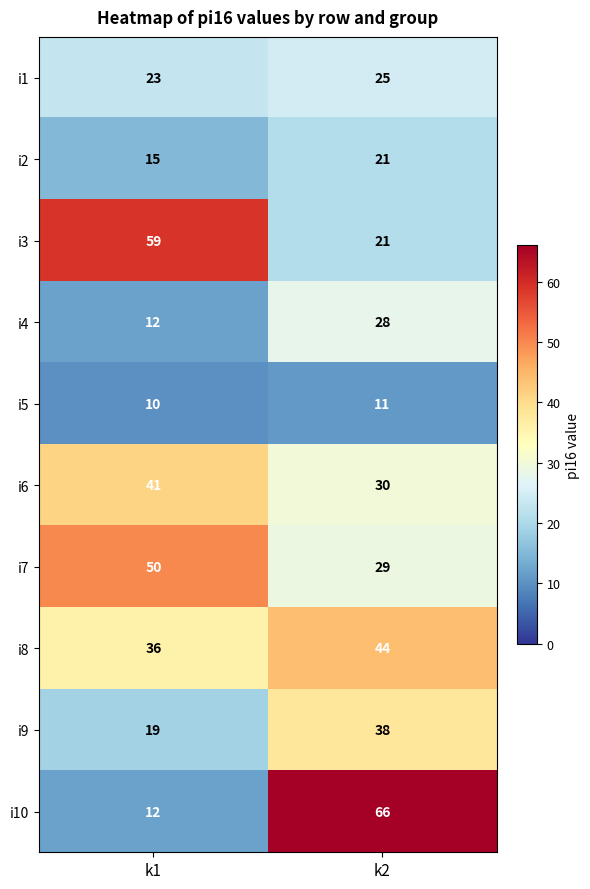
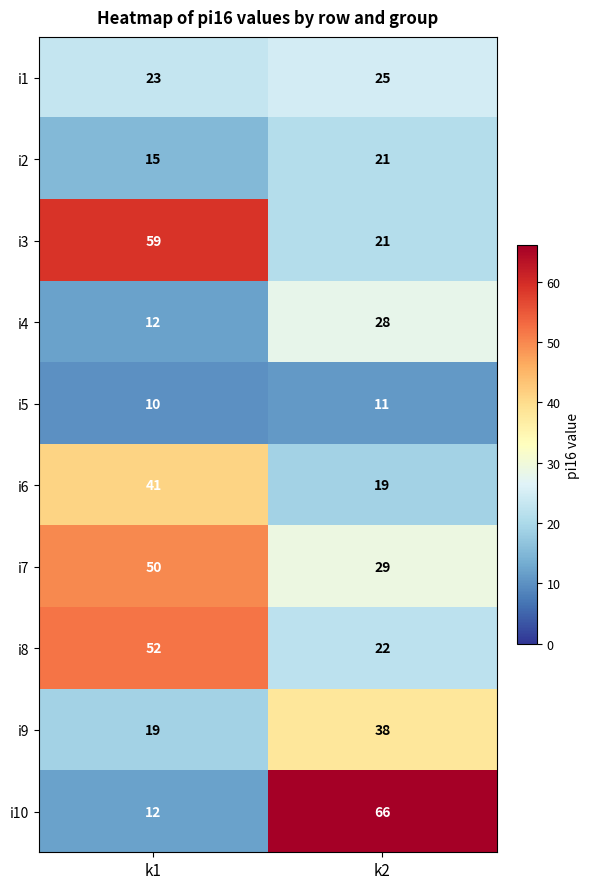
  {
    "i1": {
      "k1": 23,
      "k2": 25
    },
    "i2": {
      "k1": 15,
      "k2": 21
    },
    "i3": {
      "k1": 59,
      "k2": 21
    },
    "i4": {
      "k1": 12,
      "k2": 28
    },
    "i5": {
      "k1": 10,
      "k2": 11
    },
    "i6": {
      "k1": 41,
-     "k2": 30
+     "k2": 19
    },
    "i7": {
      "k1": 50,
      "k2": 29
    },
    "i8": {
-     "k1": 36,
-     "k2": 44
+     "k1": 52,
+     "k2": 22
    },
    "i9": {
      "k1": 19,
      "k2": 38
    },
    "i10": {
      "k1": 12,
      "k2": 66
    }
  }
